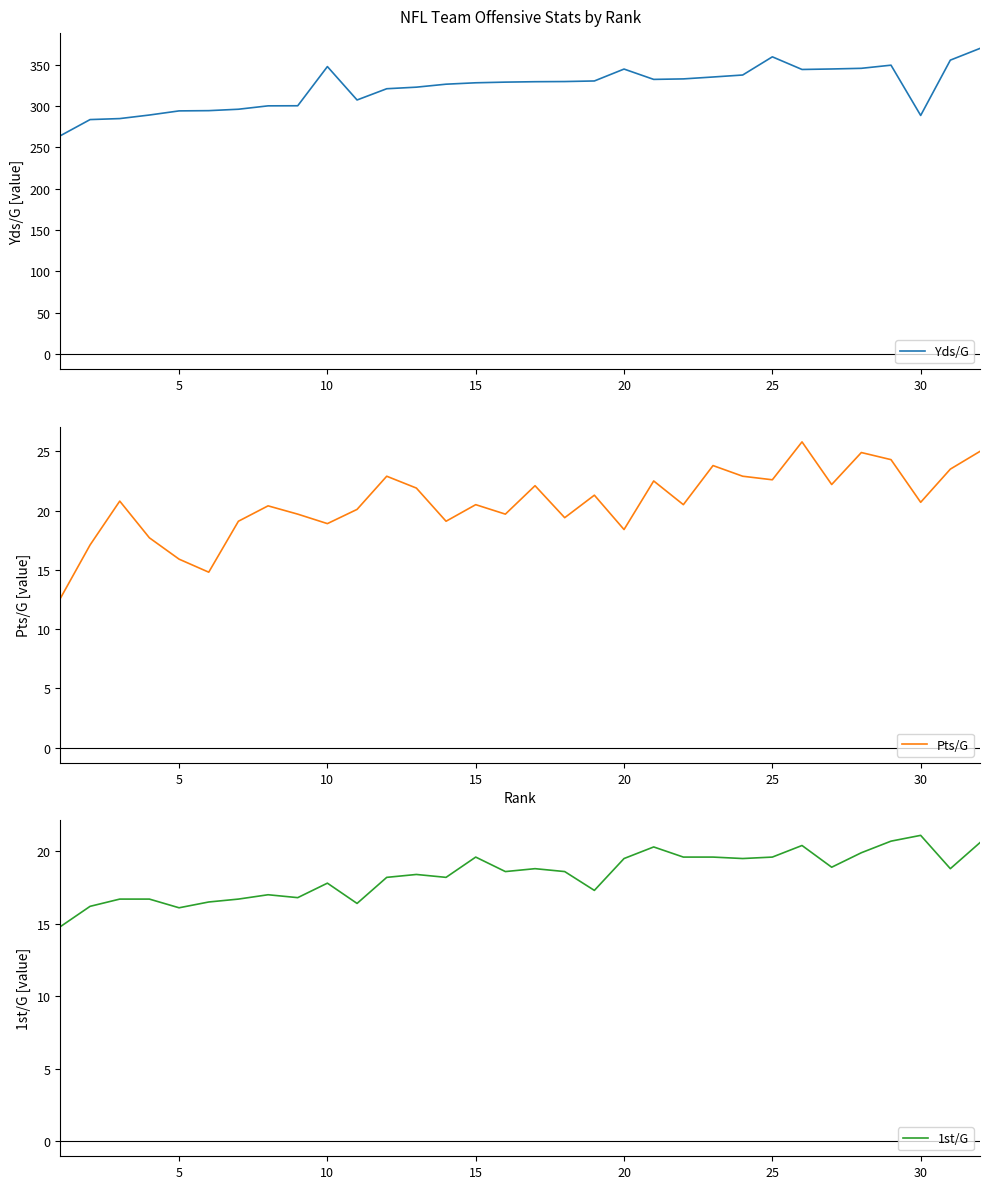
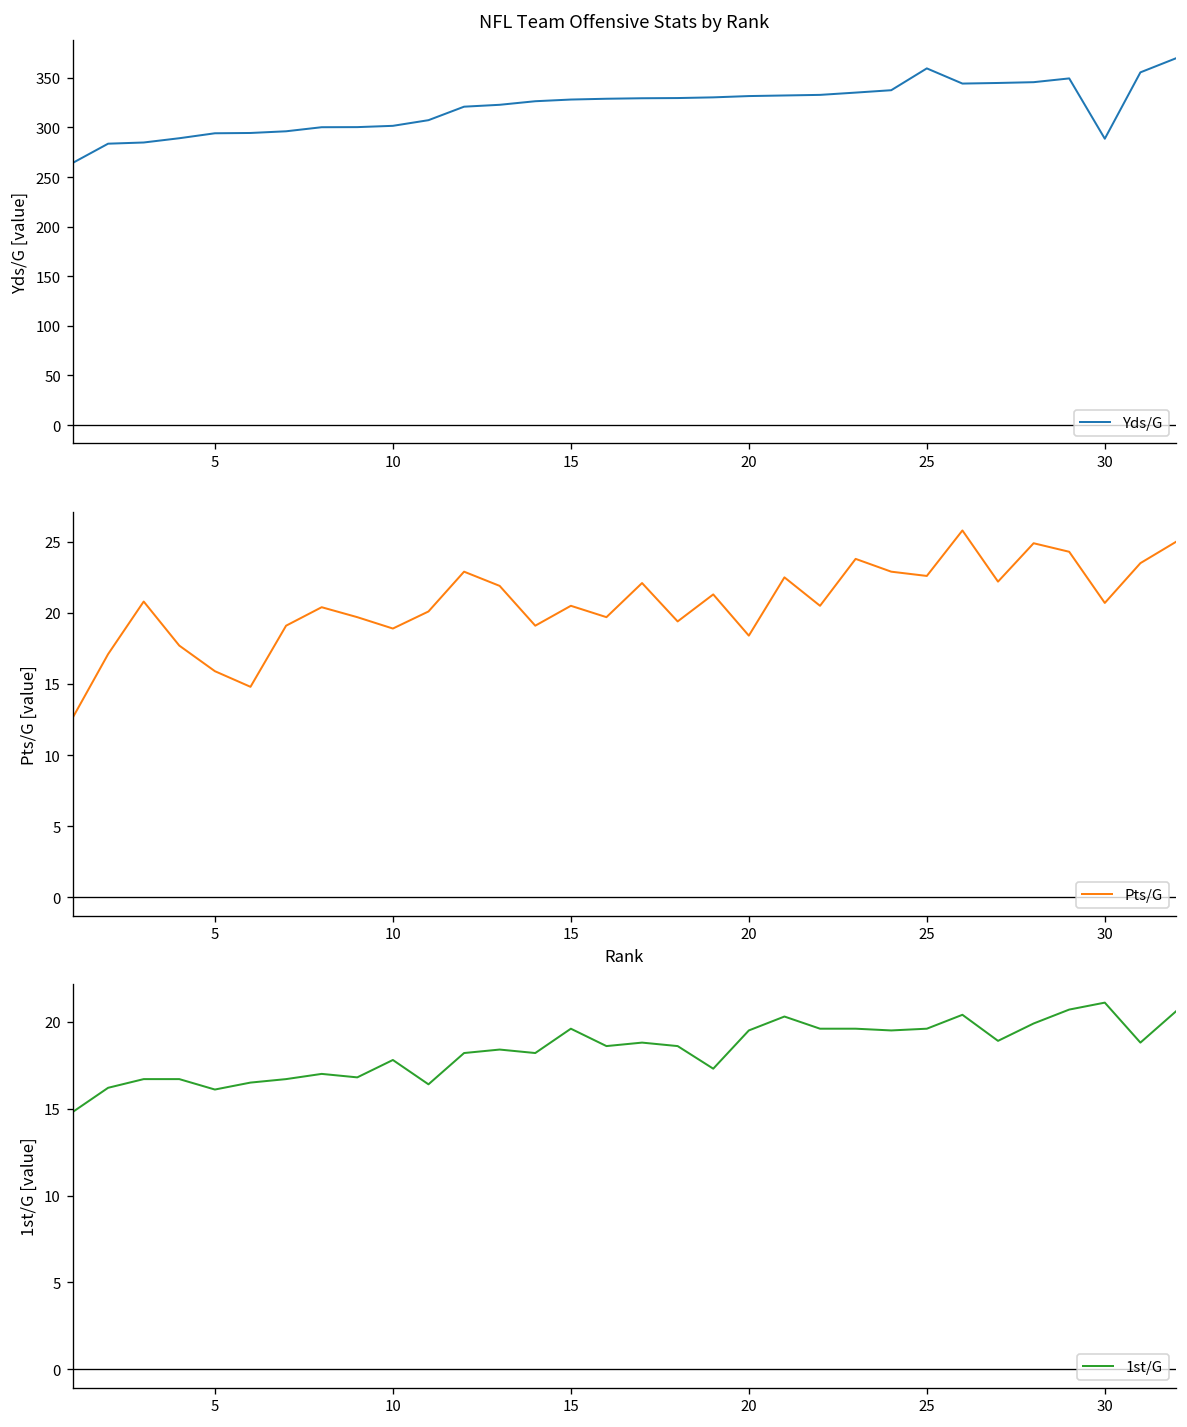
  {
    "NFL Team Offensive Stats by Rank": {
      "5": 290,
-     "10": 350,
+     "10": 300,
      "15": 330,
-     "20": 340,
+     "20": 330,
      "25": 360,
      "30": 290
    }
  }
